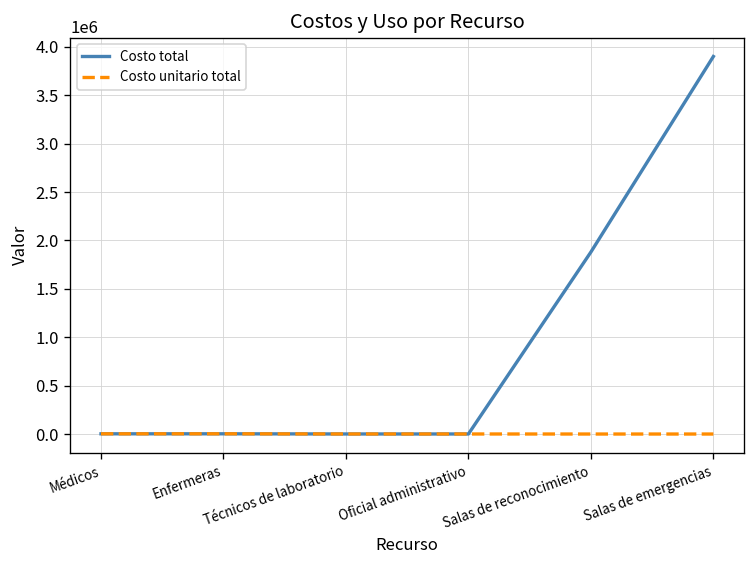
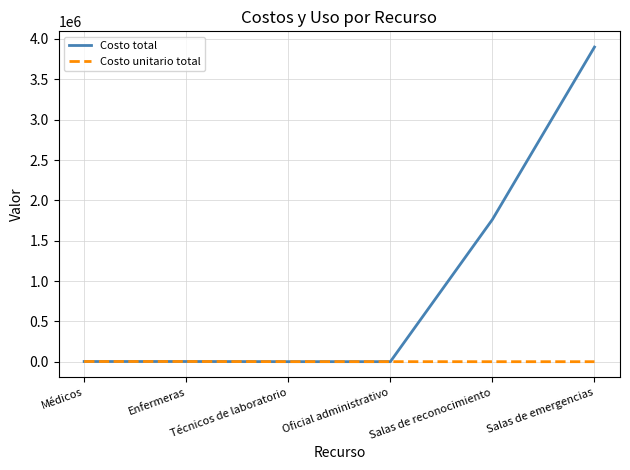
  {
    "Costo total": {
-     "Salas de reconocimiento": 1900000,
+     "Salas de reconocimiento": 1800000,
      "Salas de emergencias": 3900000
    },
    "Costo unitario total": {
      "Salas de reconocimiento": 0,
      "Salas de emergencias": 0
    }
  }
